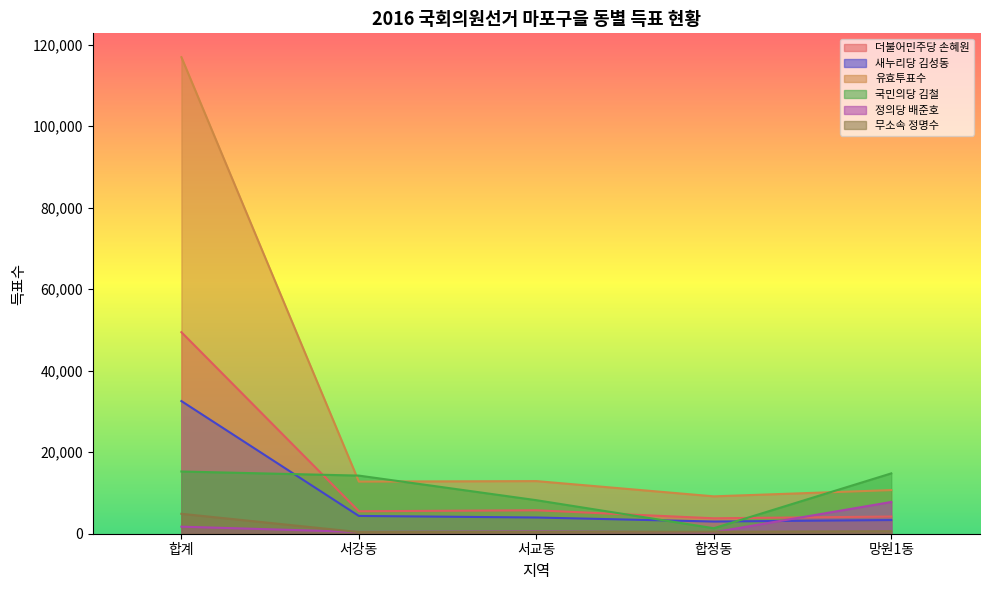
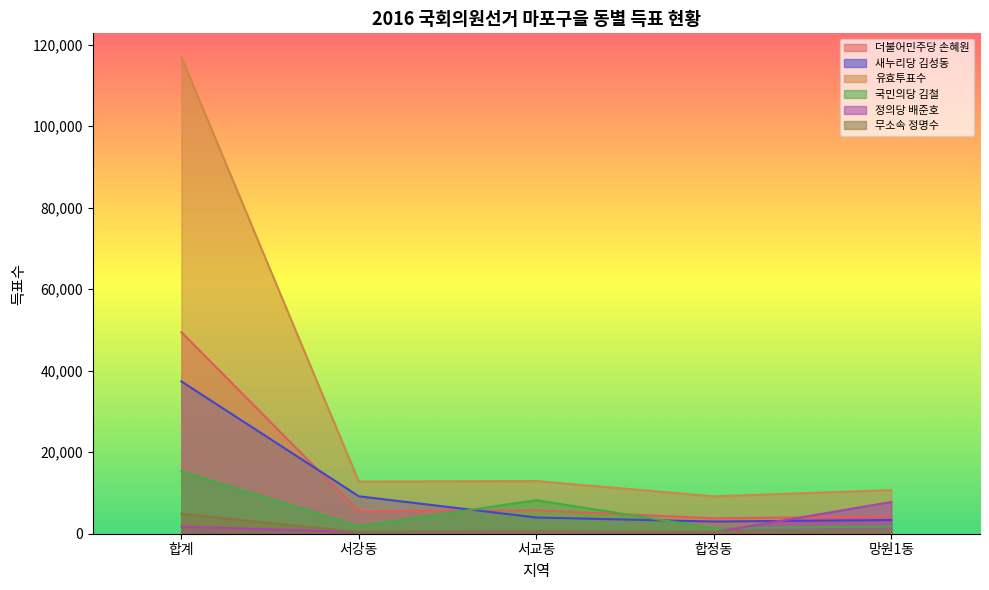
  {
    "새누리당 김성동": {
-     "합계": "33,000",
-     "서강동": "4,000",
+     "합계": "37,000",
+     "서강동": "9,000",
      "서교동": "4,000",
      "합정동": "3,000",
      "망원1동": "3,000"
    },
    "국민의당 김철": {
      "합계": "15,000",
-     "서강동": "14,000",
+     "서강동": "2,000",
      "서교동": "8,000",
      "합정동": "1,000",
-     "망원1동": "15,000"
+     "망원1동": "2,000"
    },
    "정의당 배준호": {
      "합계": "2,000",
      "망원1동": "8,000"
    }
  }
